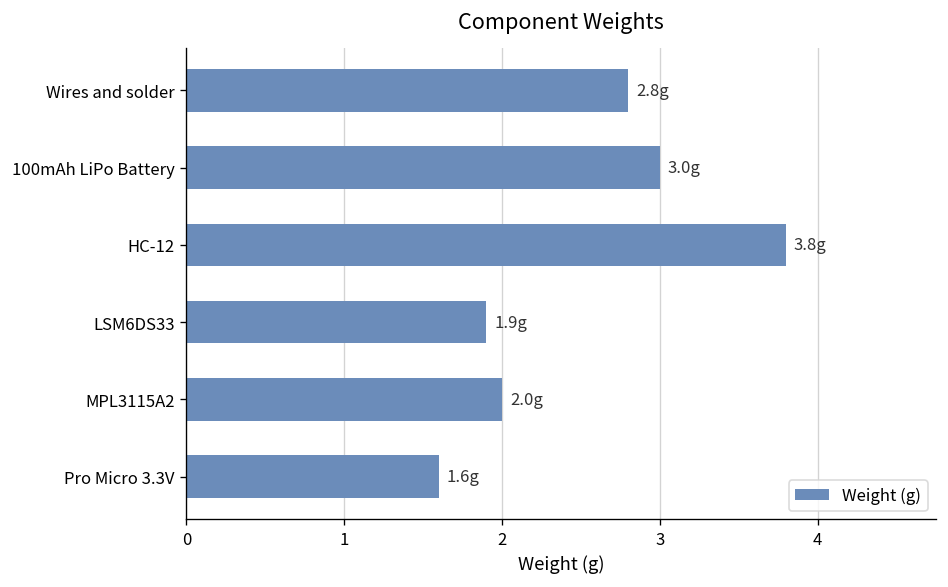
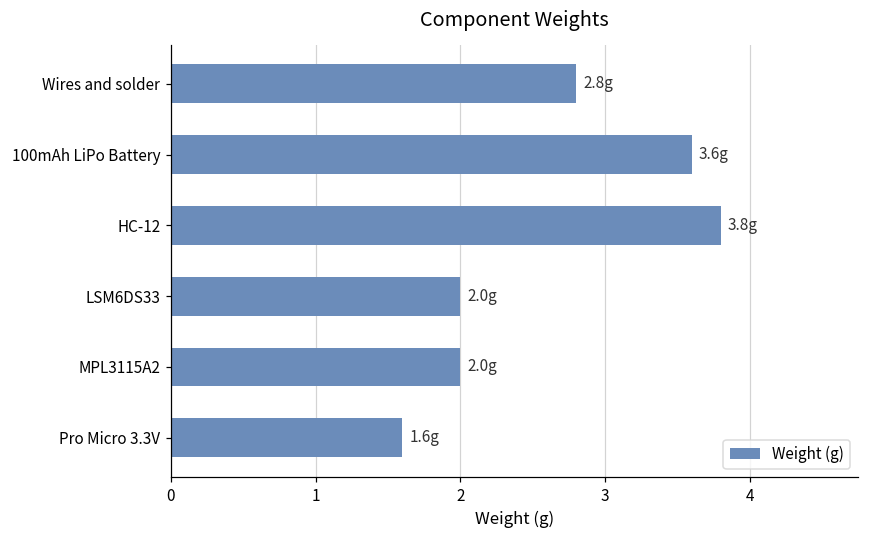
  {
    "Wires and solder": "2.8g",
-   "100mAh LiPo Battery": "3.0g",
+   "100mAh LiPo Battery": "3.6g",
    "HC-12": "3.8g",
-   "LSM6DS33": "1.9g",
+   "LSM6DS33": "2.0g",
    "MPL3115A2": "2.0g",
    "Pro Micro 3.3V": "1.6g"
  }
